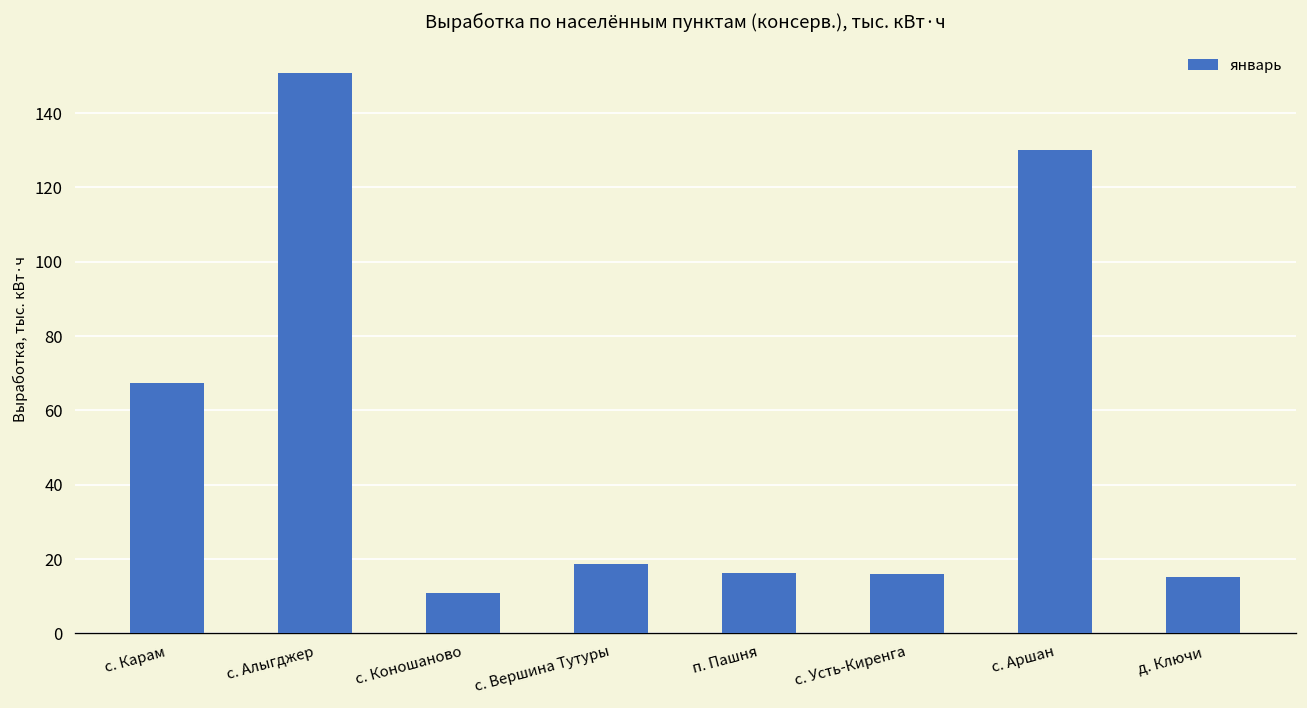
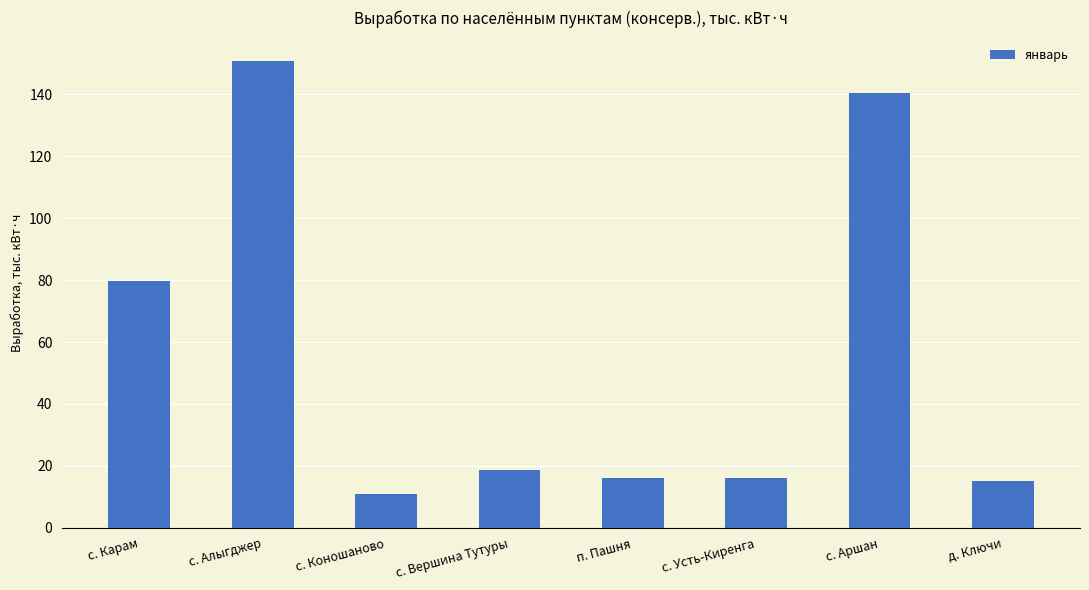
  {
-   "с. Карам": 67,
+   "с. Карам": 80,
    "с. Алыгджер": 151,
    "с. Коношаново": 11,
    "с. Вершина Тутуры": 19,
    "п. Пашня": 16,
    "с. Усть-Киренга": 16,
-   "с. Аршан": 130,
+   "с. Аршан": 141,
    "д. Ключи": 15
  }
